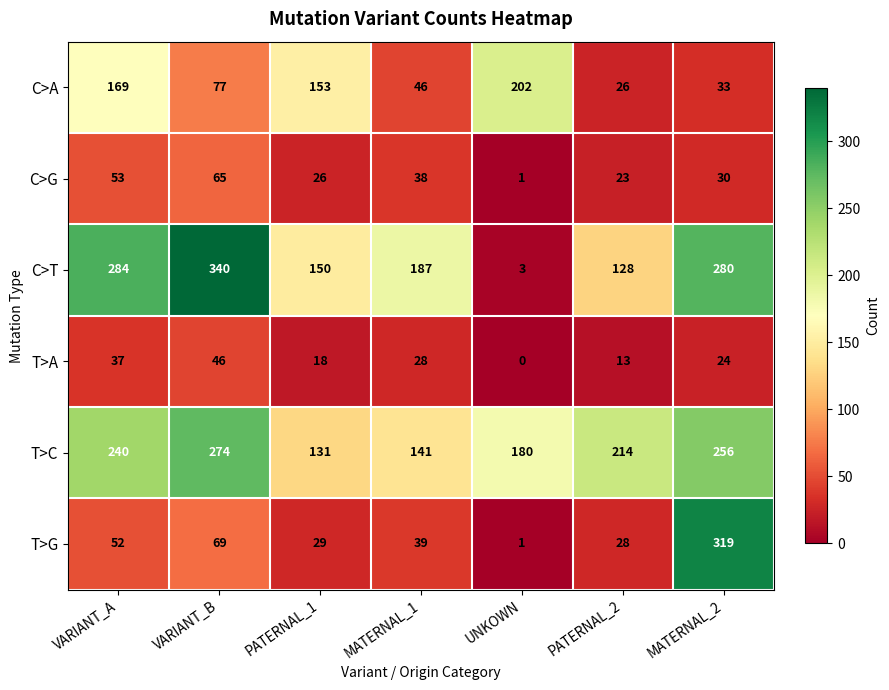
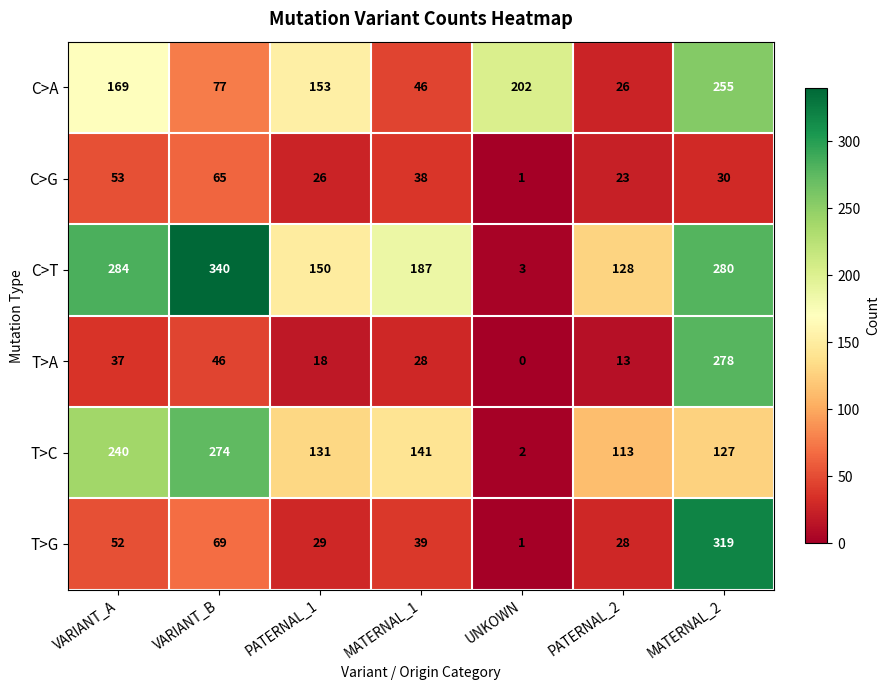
  {
    "C>A": {
      "VARIANT_A": 169,
      "VARIANT_B": 77,
      "PATERNAL_1": 153,
      "MATERNAL_1": 46,
      "UNKOWN": 202,
      "PATERNAL_2": 26,
-     "MATERNAL_2": 33
+     "MATERNAL_2": 255
    },
    "C>G": {
      "VARIANT_A": 53,
      "VARIANT_B": 65,
      "PATERNAL_1": 26,
      "MATERNAL_1": 38,
      "UNKOWN": 1,
      "PATERNAL_2": 23,
      "MATERNAL_2": 30
    },
    "C>T": {
      "VARIANT_A": 284,
      "VARIANT_B": 340,
      "PATERNAL_1": 150,
      "MATERNAL_1": 187,
      "UNKOWN": 3,
      "PATERNAL_2": 128,
      "MATERNAL_2": 280
    },
    "T>A": {
      "VARIANT_A": 37,
      "VARIANT_B": 46,
      "PATERNAL_1": 18,
      "MATERNAL_1": 28,
      "UNKOWN": 0,
      "PATERNAL_2": 13,
-     "MATERNAL_2": 24
+     "MATERNAL_2": 278
    },
    "T>C": {
      "VARIANT_A": 240,
      "VARIANT_B": 274,
      "PATERNAL_1": 131,
      "MATERNAL_1": 141,
-     "UNKOWN": 180,
-     "PATERNAL_2": 214,
-     "MATERNAL_2": 256
+     "UNKOWN": 2,
+     "PATERNAL_2": 113,
+     "MATERNAL_2": 127
    },
    "T>G": {
      "VARIANT_A": 52,
      "VARIANT_B": 69,
      "PATERNAL_1": 29,
      "MATERNAL_1": 39,
      "UNKOWN": 1,
      "PATERNAL_2": 28,
      "MATERNAL_2": 319
    }
  }
